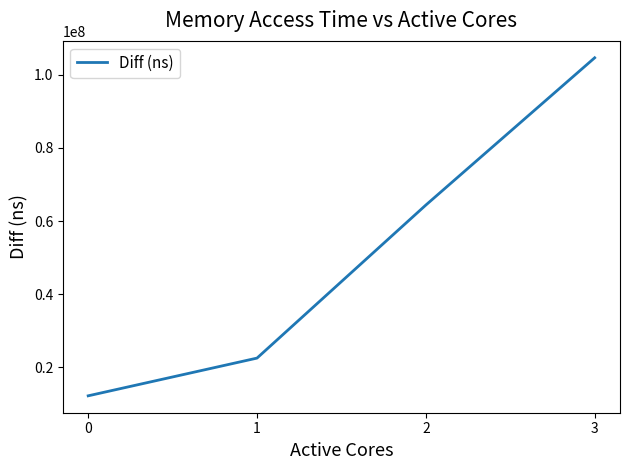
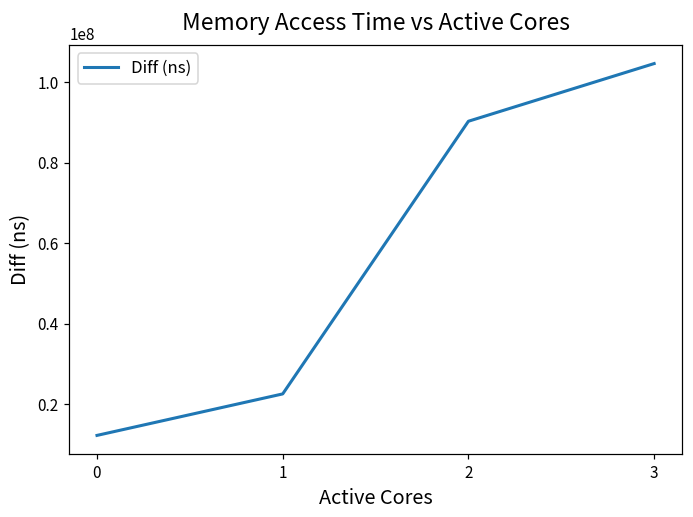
  {
    "0": 12000000,
    "1": 23000000,
-   "2": 64000000,
+   "2": 90000000,
    "3": 105000000
  }
